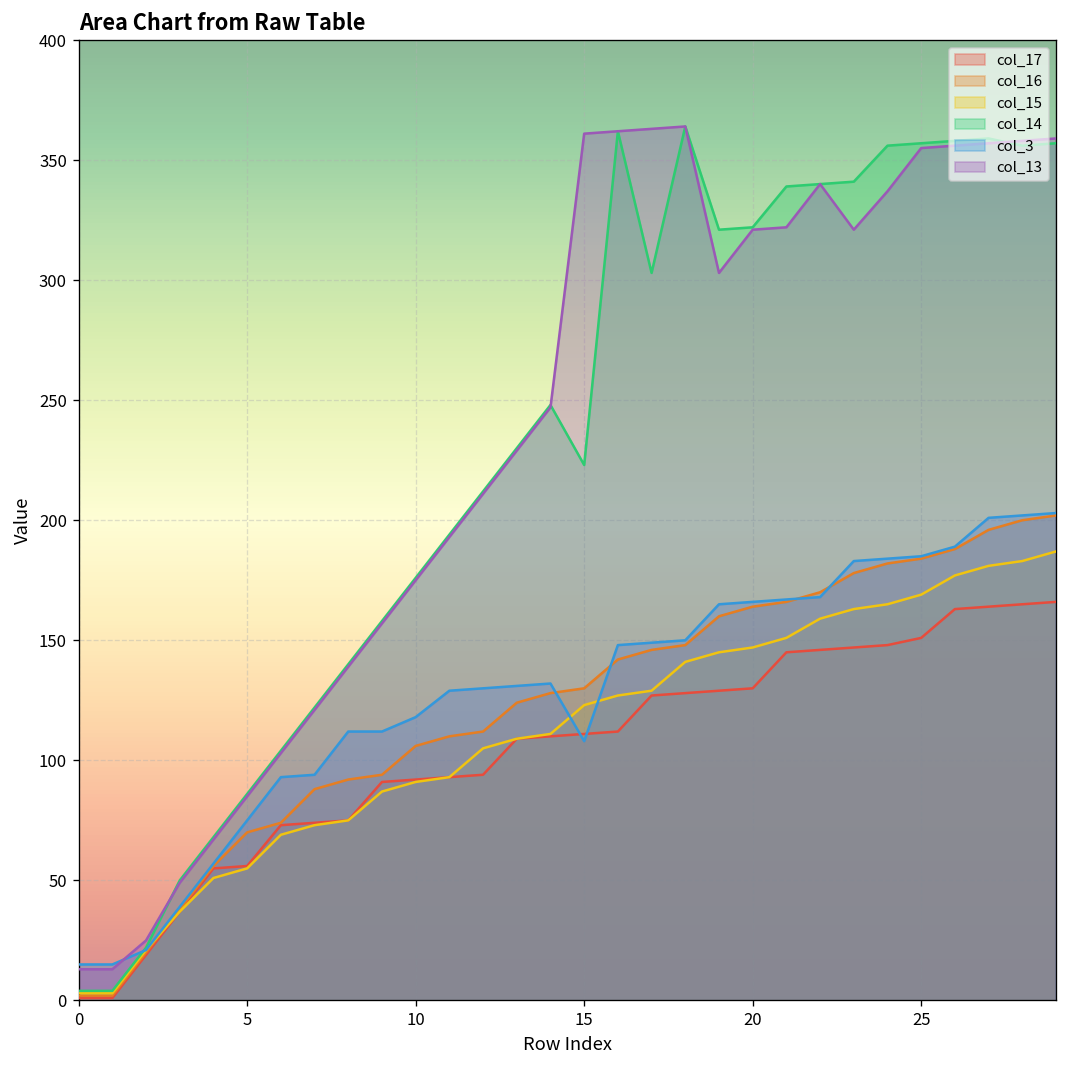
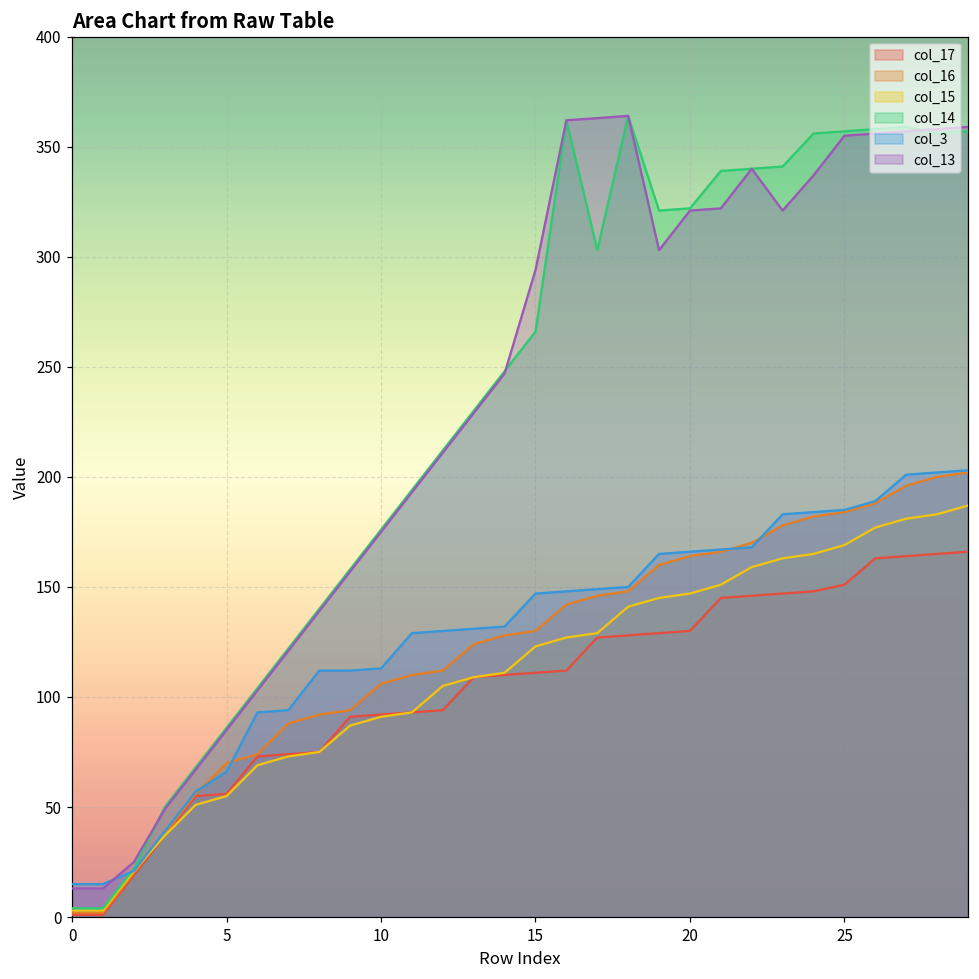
  {
    "col_14": {
-     "15": 223,
+     "15": 266,
      "25": 357
    },
    "col_3": {
      "0": 15,
-     "5": 75,
-     "10": 118,
-     "15": 108,
+     "5": 66,
+     "10": 113,
+     "15": 147,
      "20": 166
    },
    "col_13": {
      "0": 13,
-     "15": 361,
+     "15": 294,
      "25": 355
    }
  }
